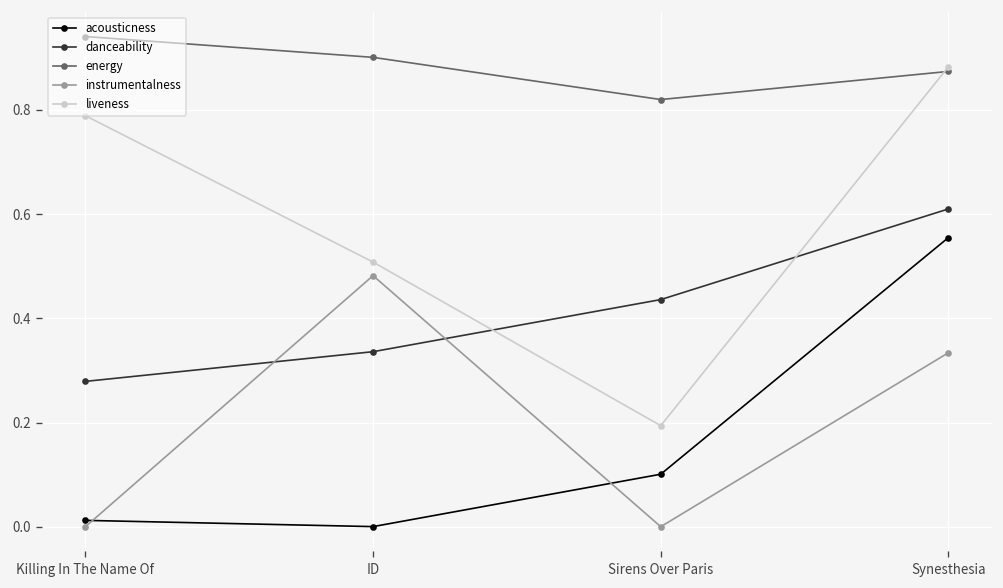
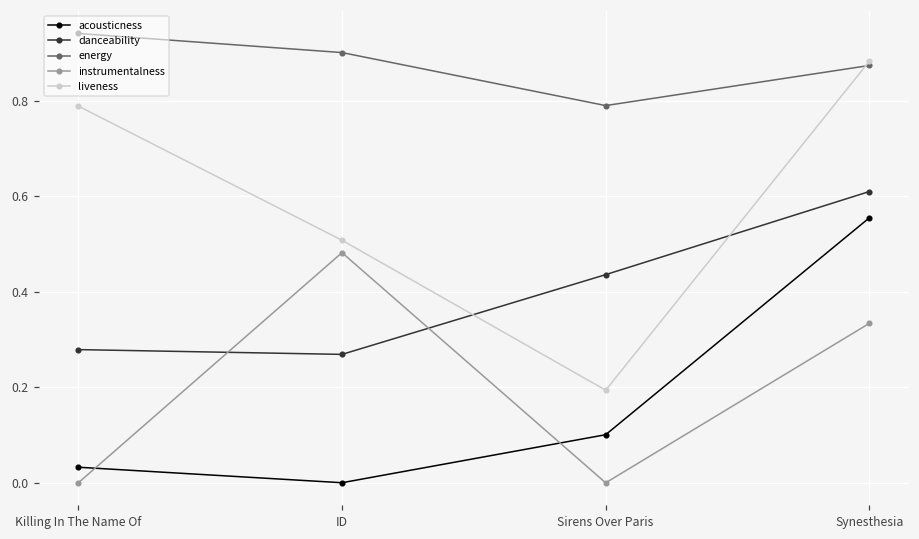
  {
    "acousticness": {
-     "Killing In The Name Of": 0.01,
+     "Killing In The Name Of": 0.03,
      "ID": 0.00,
      "Sirens Over Paris": 0.10,
      "Synesthesia": 0.56
    },
    "danceability": {
      "Killing In The Name Of": 0.28,
-     "ID": 0.34,
+     "ID": 0.27,
      "Sirens Over Paris": 0.44,
      "Synesthesia": 0.61
    },
    "energy": {
      "ID": 0.90,
-     "Sirens Over Paris": 0.82,
+     "Sirens Over Paris": 0.79,
      "Synesthesia": 0.87
    },
    "instrumentalness": {
      "Killing In The Name Of": 0.00,
      "ID": 0.48,
      "Sirens Over Paris": 0.00,
      "Synesthesia": 0.33
    },
    "liveness": {
      "Killing In The Name Of": 0.79,
      "ID": 0.51,
      "Sirens Over Paris": 0.19,
      "Synesthesia": 0.88
    }
  }
